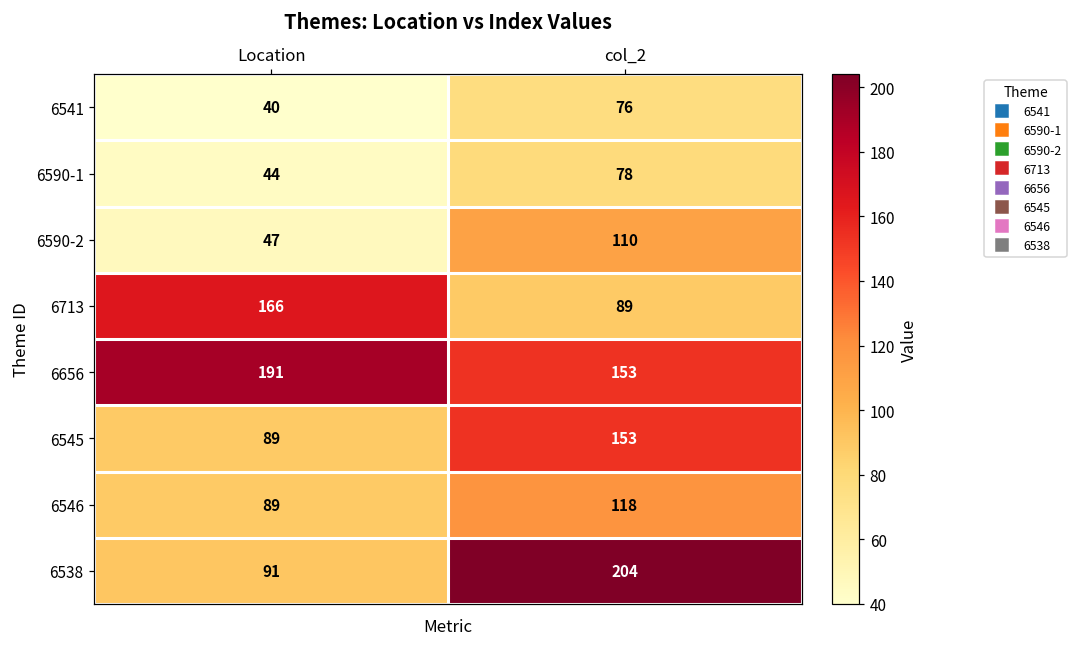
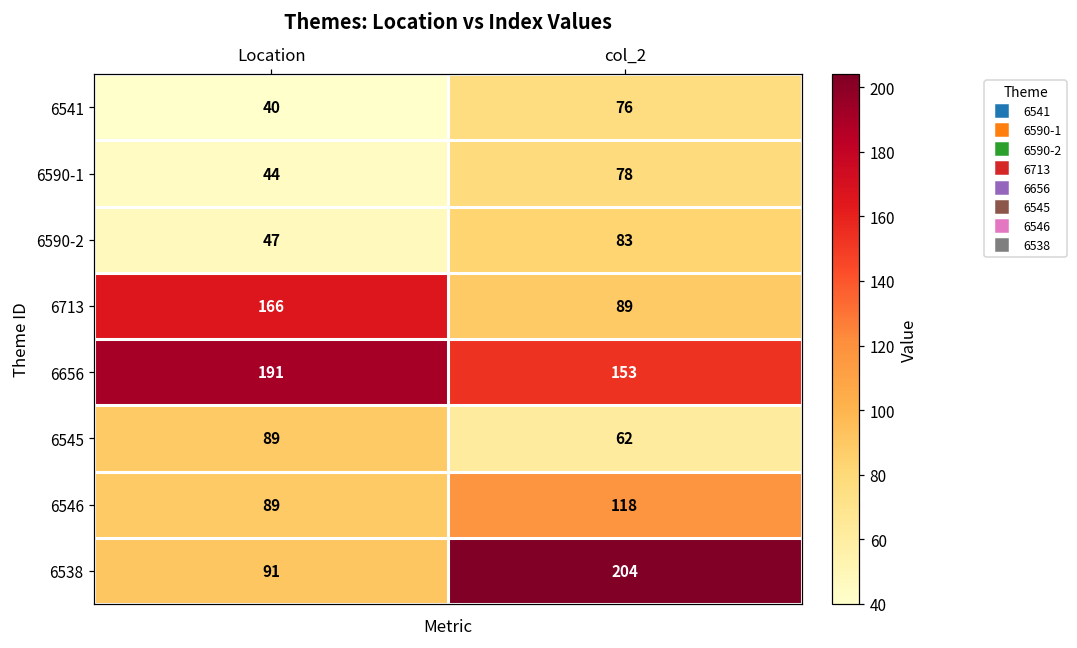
  {
    "6541": {
      "Location": 40,
      "col_2": 76
    },
    "6590-1": {
      "Location": 44,
      "col_2": 78
    },
    "6590-2": {
      "Location": 47,
-     "col_2": 110
+     "col_2": 83
    },
    "6713": {
      "Location": 166,
      "col_2": 89
    },
    "6656": {
      "Location": 191,
      "col_2": 153
    },
    "6545": {
      "Location": 89,
-     "col_2": 153
+     "col_2": 62
    },
    "6546": {
      "Location": 89,
      "col_2": 118
    },
    "6538": {
      "Location": 91,
      "col_2": 204
    }
  }
